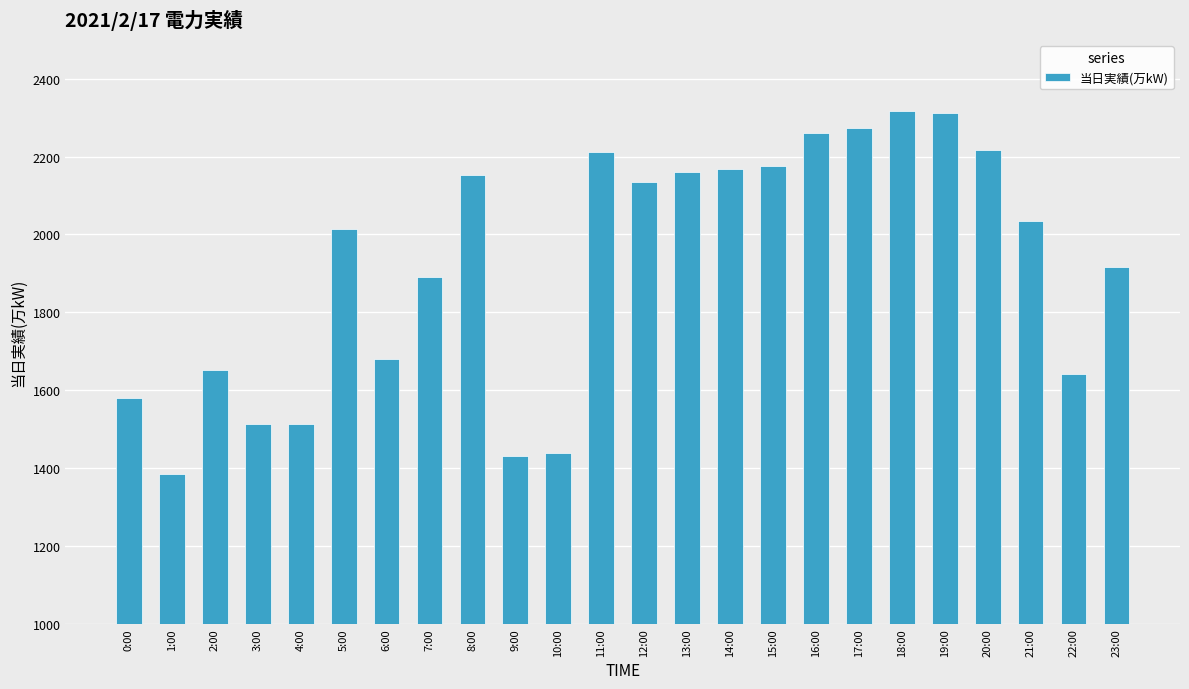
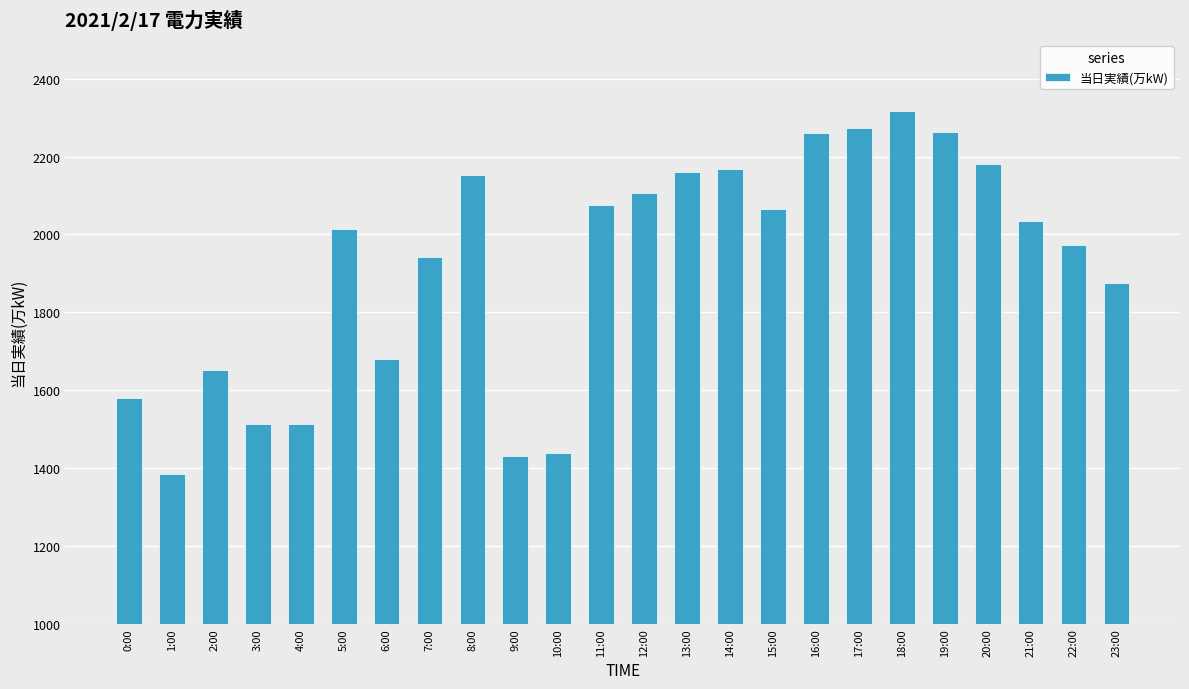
  {
    "0:00": 1580,
    "1:00": 1380,
    "2:00": 1650,
    "3:00": 1510,
    "4:00": 1510,
    "5:00": 2010,
    "6:00": 1680,
-   "7:00": 1890,
+   "7:00": 1940,
    "8:00": 2150,
    "9:00": 1430,
    "10:00": 1440,
-   "11:00": 2210,
-   "12:00": 2140,
+   "11:00": 2080,
+   "12:00": 2110,
    "13:00": 2160,
    "14:00": 2170,
-   "15:00": 2180,
+   "15:00": 2070,
    "16:00": 2260,
    "17:00": 2270,
    "18:00": 2320,
-   "19:00": 2310,
-   "20:00": 2220,
+   "19:00": 2260,
+   "20:00": 2180,
    "21:00": 2040,
-   "22:00": 1640,
-   "23:00": 1920
+   "22:00": 1970,
+   "23:00": 1880
  }
